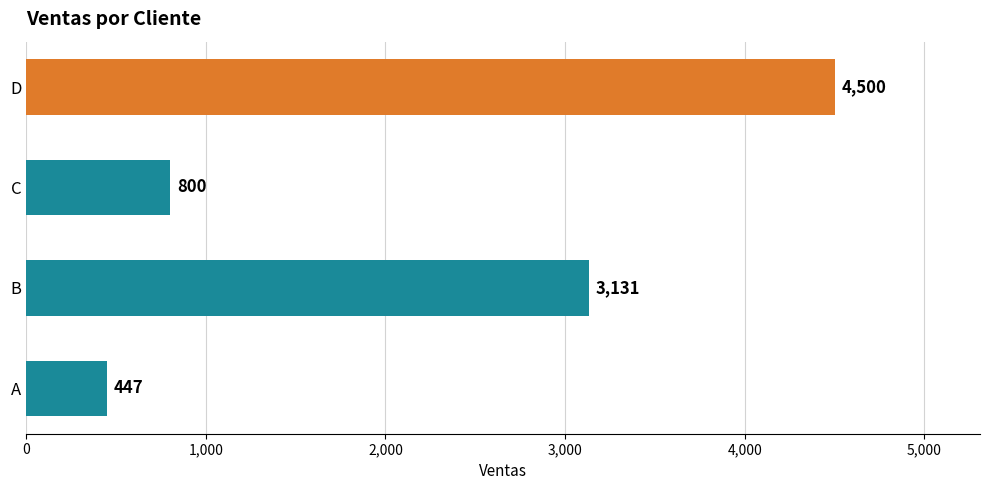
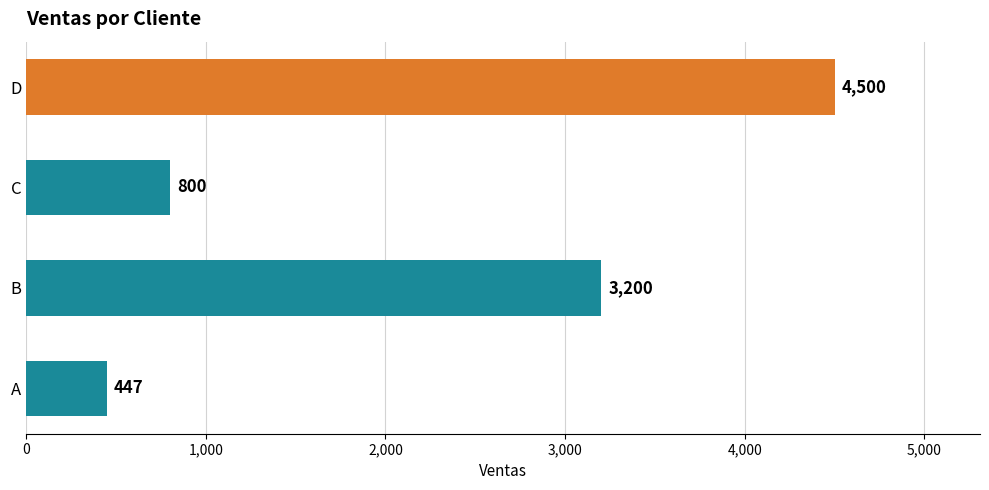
  {
    "D": "4,500",
    "C": "800",
-   "B": "3,131",
+   "B": "3,200",
    "A": "447"
  }
